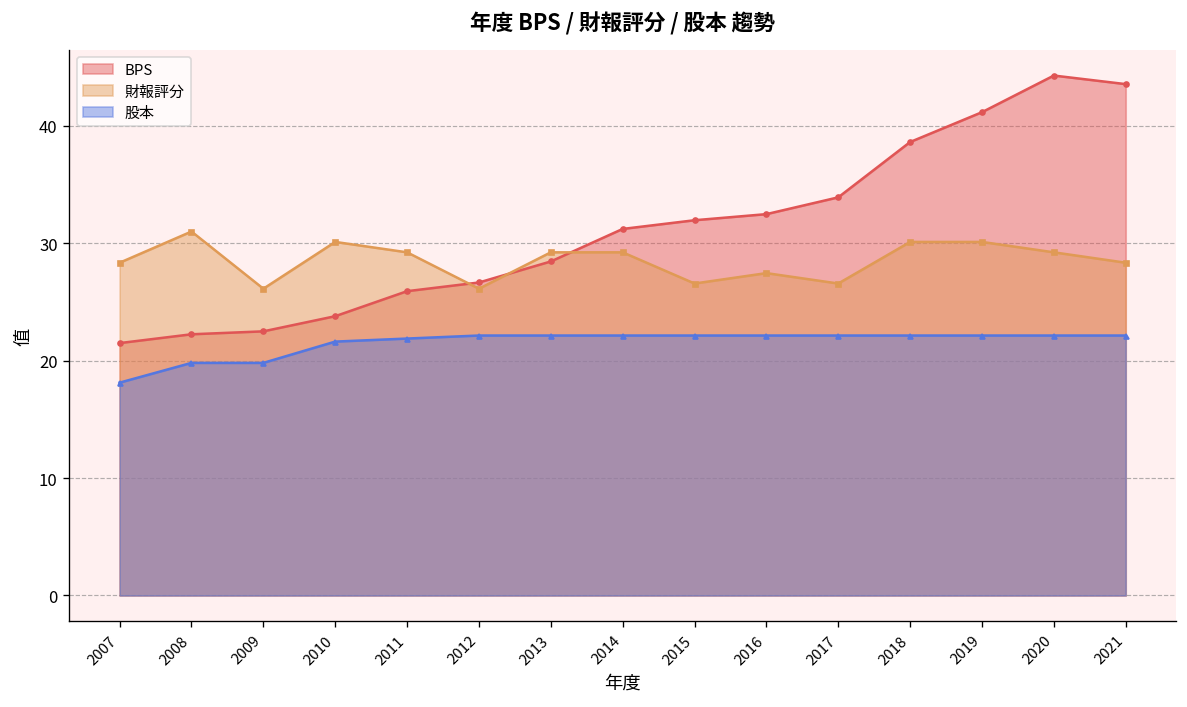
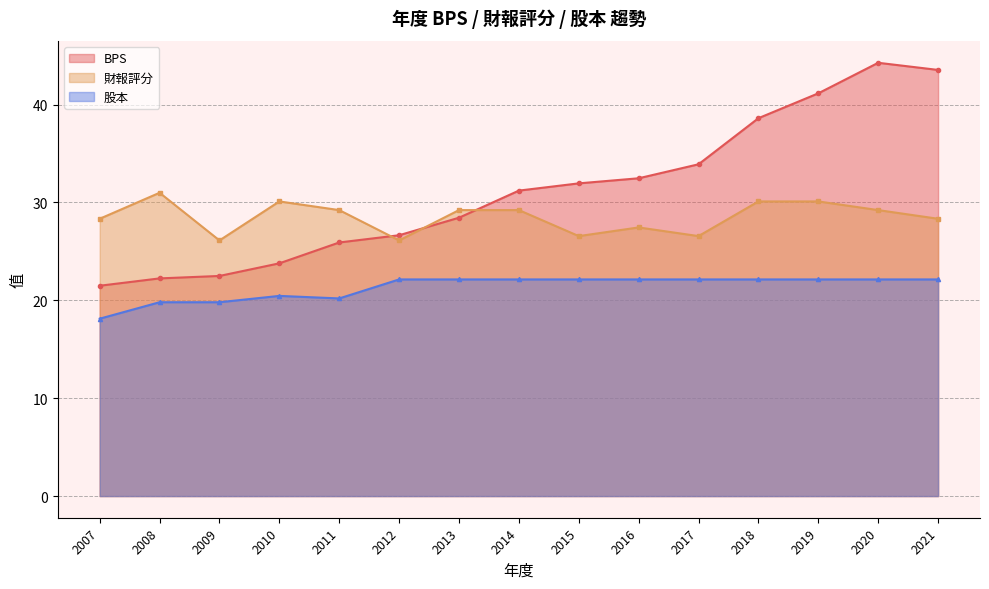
  {
    "股本": {
      "2007": 18,
      "2008": 20,
      "2009": 20,
-     "2010": 22,
-     "2011": 22,
+     "2010": 20,
+     "2011": 20,
      "2012": 22,
      "2013": 22,
      "2014": 22,
      "2015": 22,
      "2016": 22,
      "2017": 22,
      "2018": 22,
      "2019": 22,
      "2020": 22,
      "2021": 22
    }
  }
